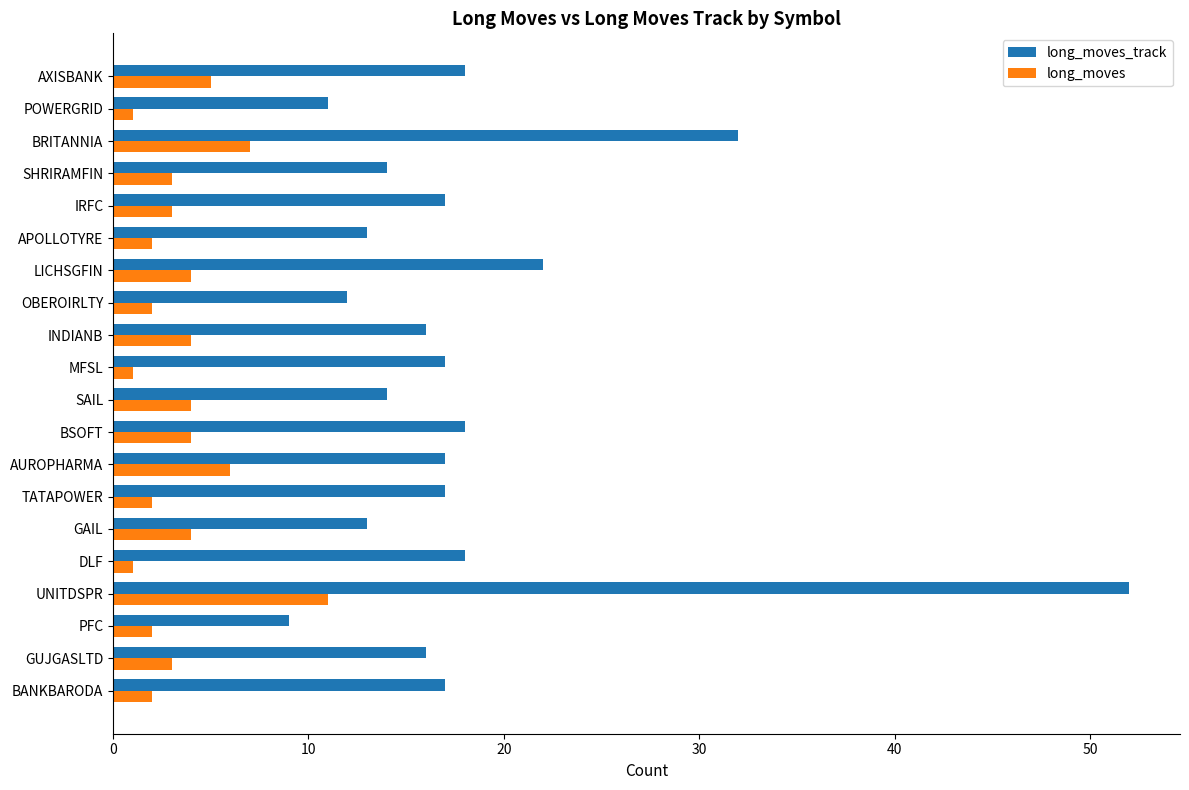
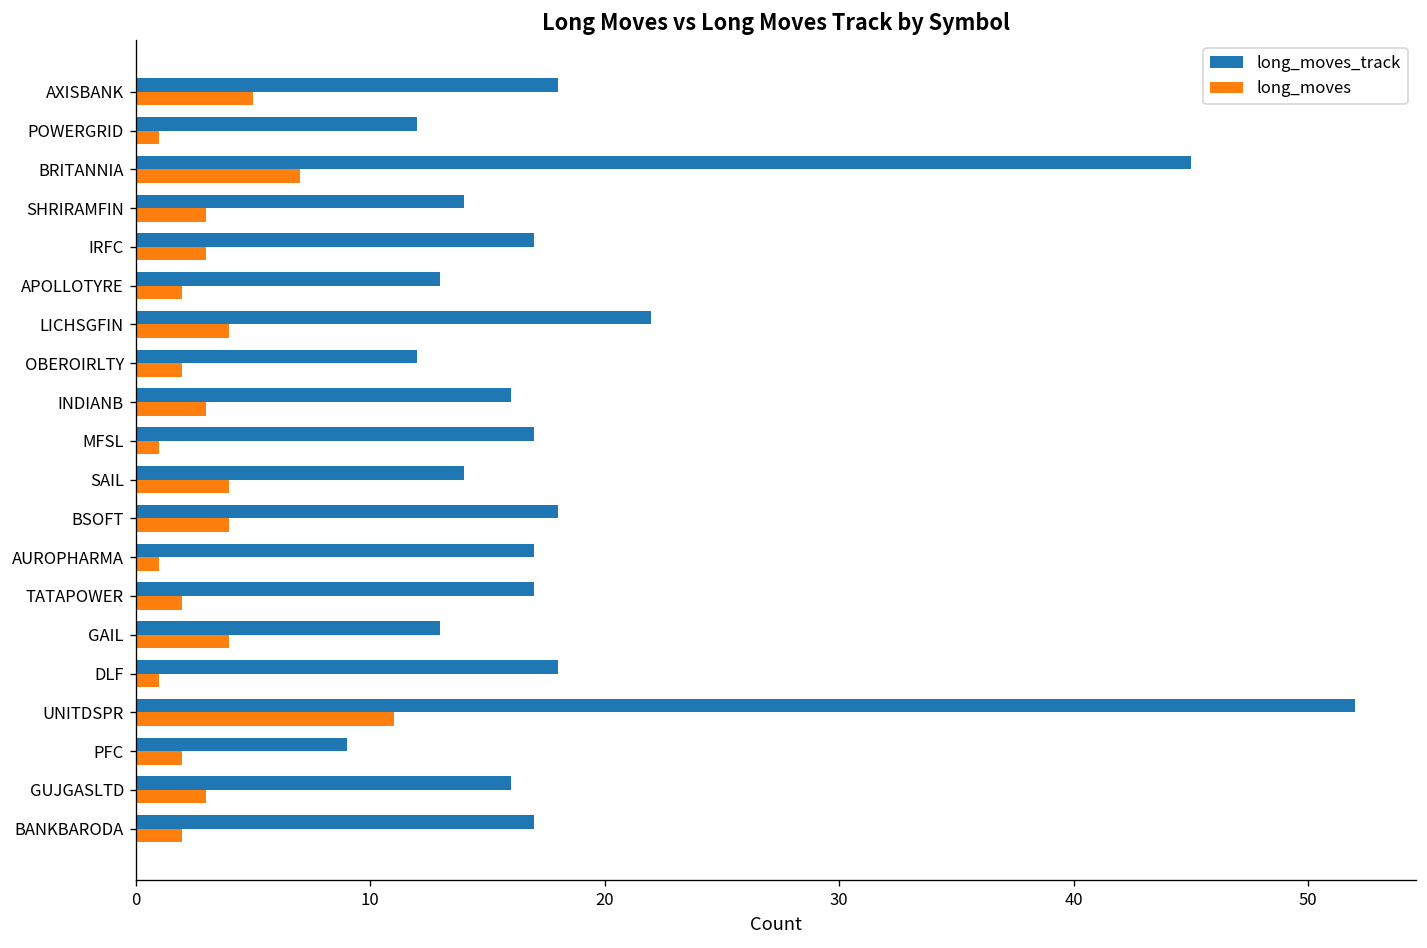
  {
    "long_moves_track": {
      "AXISBANK": 18,
-     "POWERGRID": 11,
-     "BRITANNIA": 32,
+     "POWERGRID": 12,
+     "BRITANNIA": 45,
      "SHRIRAMFIN": 14,
      "IRFC": 17,
      "APOLLOTYRE": 13,
      "LICHSGFIN": 22,
      "OBEROIRLTY": 12,
      "INDIANB": 16,
      "MFSL": 17,
      "SAIL": 14,
      "BSOFT": 18,
      "AUROPHARMA": 17,
      "TATAPOWER": 17,
      "GAIL": 13,
      "DLF": 18,
      "UNITDSPR": 52,
      "PFC": 9,
      "GUJGASLTD": 16,
      "BANKBARODA": 17
    },
    "long_moves": {
      "AXISBANK": 5,
      "POWERGRID": 1,
      "BRITANNIA": 7,
      "SHRIRAMFIN": 3,
      "IRFC": 3,
      "APOLLOTYRE": 2,
      "LICHSGFIN": 4,
      "OBEROIRLTY": 2,
-     "INDIANB": 4,
+     "INDIANB": 3,
      "MFSL": 1,
      "SAIL": 4,
      "BSOFT": 4,
-     "AUROPHARMA": 6,
+     "AUROPHARMA": 1,
      "TATAPOWER": 2,
      "GAIL": 4,
      "DLF": 1,
      "UNITDSPR": 11,
      "PFC": 2,
      "GUJGASLTD": 3,
      "BANKBARODA": 2
    }
  }
